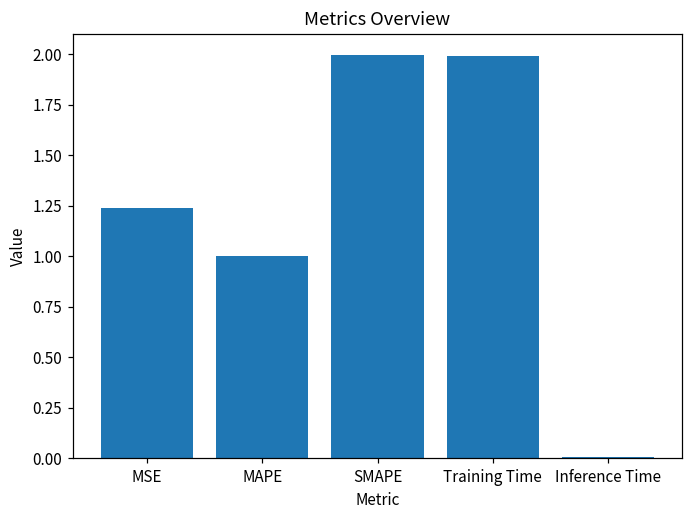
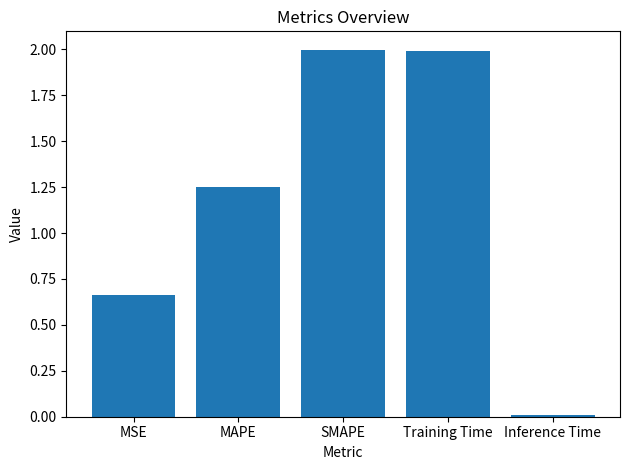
  {
-   "MSE": 1.24,
-   "MAPE": 1.00,
+   "MSE": 0.66,
+   "MAPE": 1.25,
    "SMAPE": 2.00,
    "Training Time": 1.99
  }
